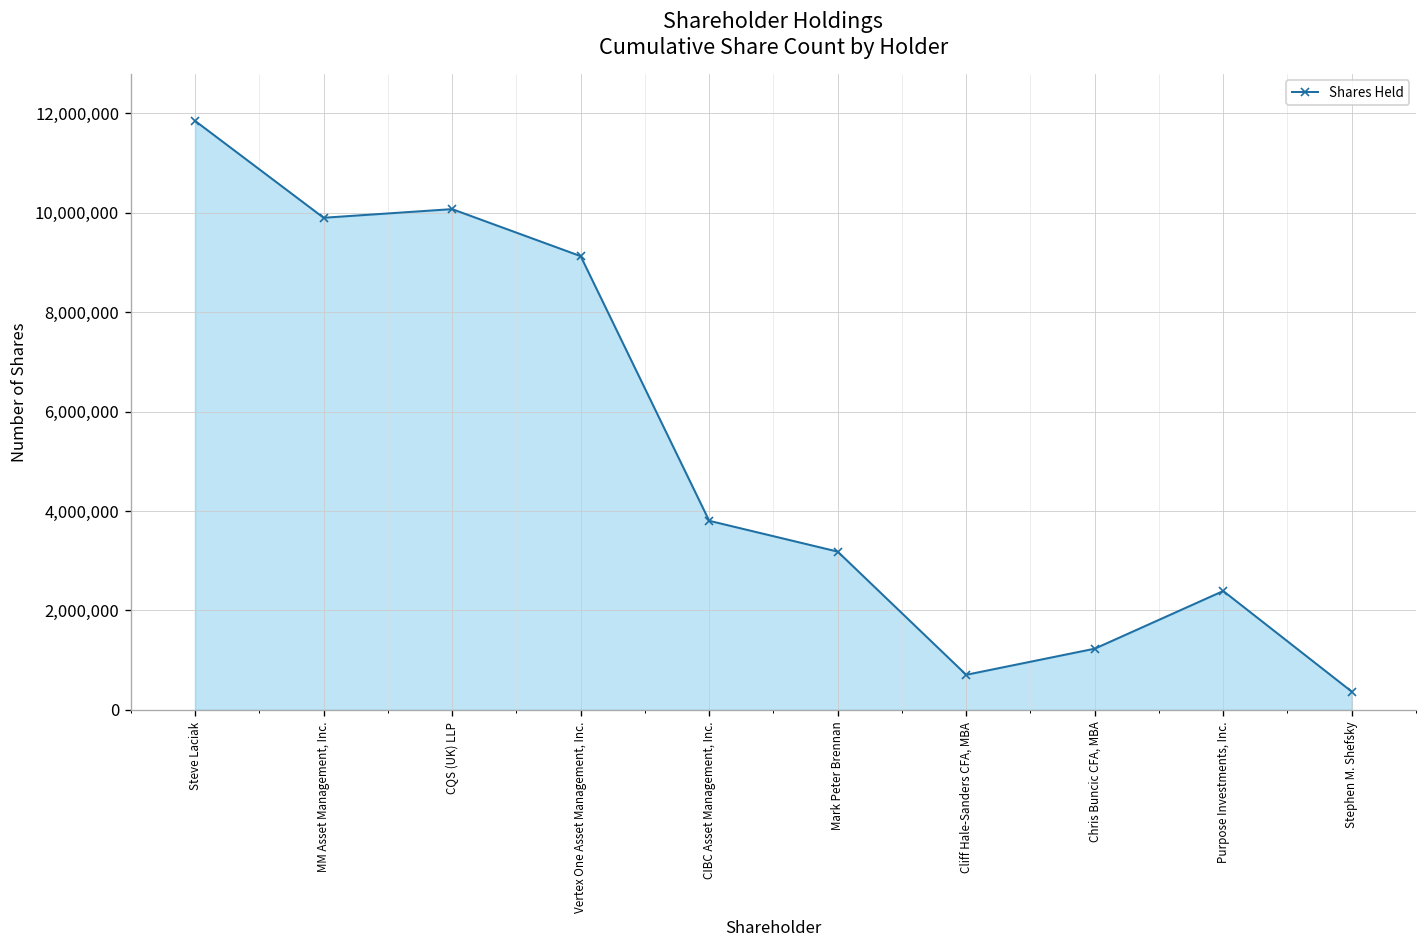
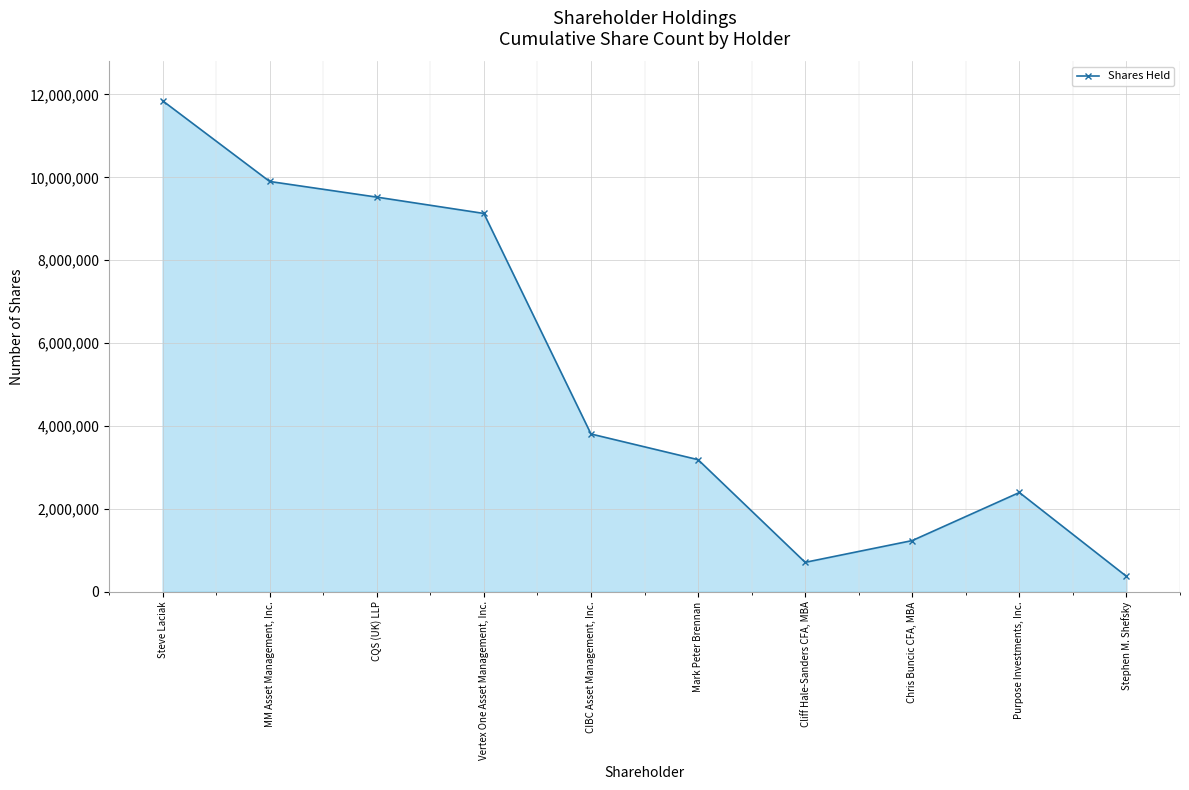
  {
    "Steve Laciak": "11,800,000",
    "MM Asset Management, Inc.": "9,900,000",
-   "CQS (UK) LLP": "10,100,000",
+   "CQS (UK) LLP": "9,500,000",
    "Vertex One Asset Management, Inc.": "9,100,000",
    "CIBC Asset Management, Inc.": "3,800,000",
    "Mark Peter Brennan": "3,200,000",
    "Cliff Hale-Sanders CFA, MBA": "700,000",
    "Chris Buncic CFA, MBA": "1,200,000",
    "Purpose Investments, Inc.": "2,400,000",
    "Stephen M. Shefsky": "400,000"
  }
